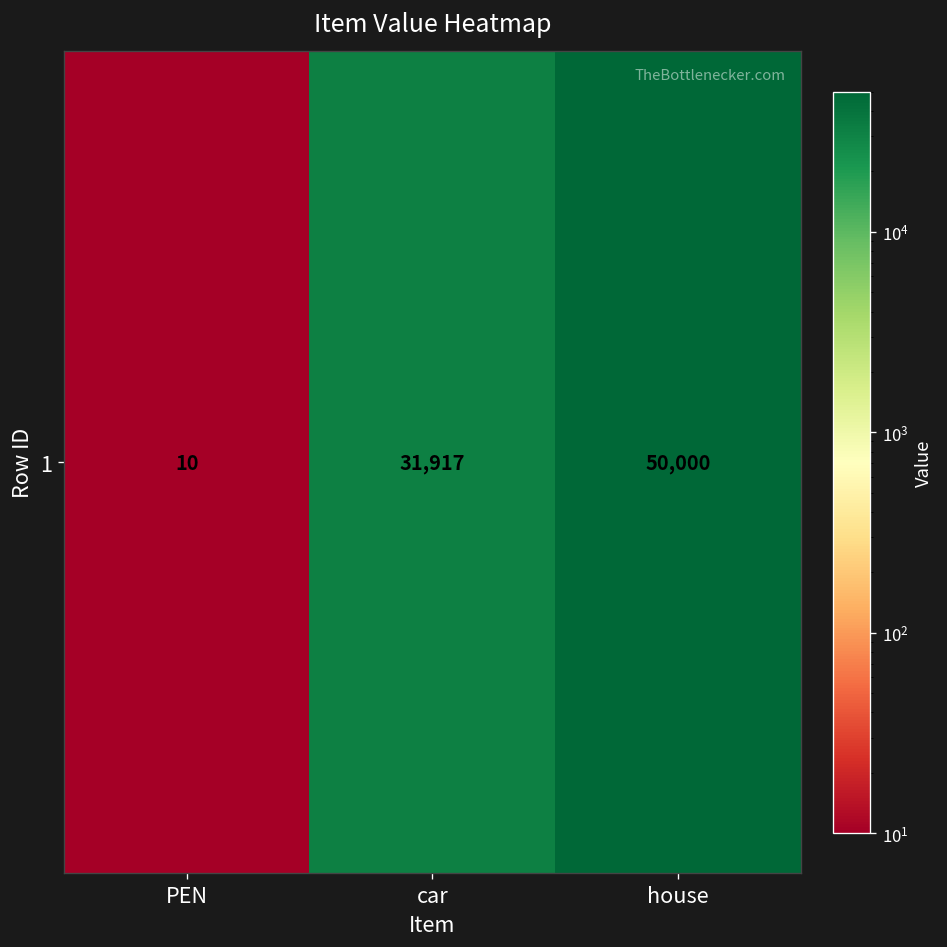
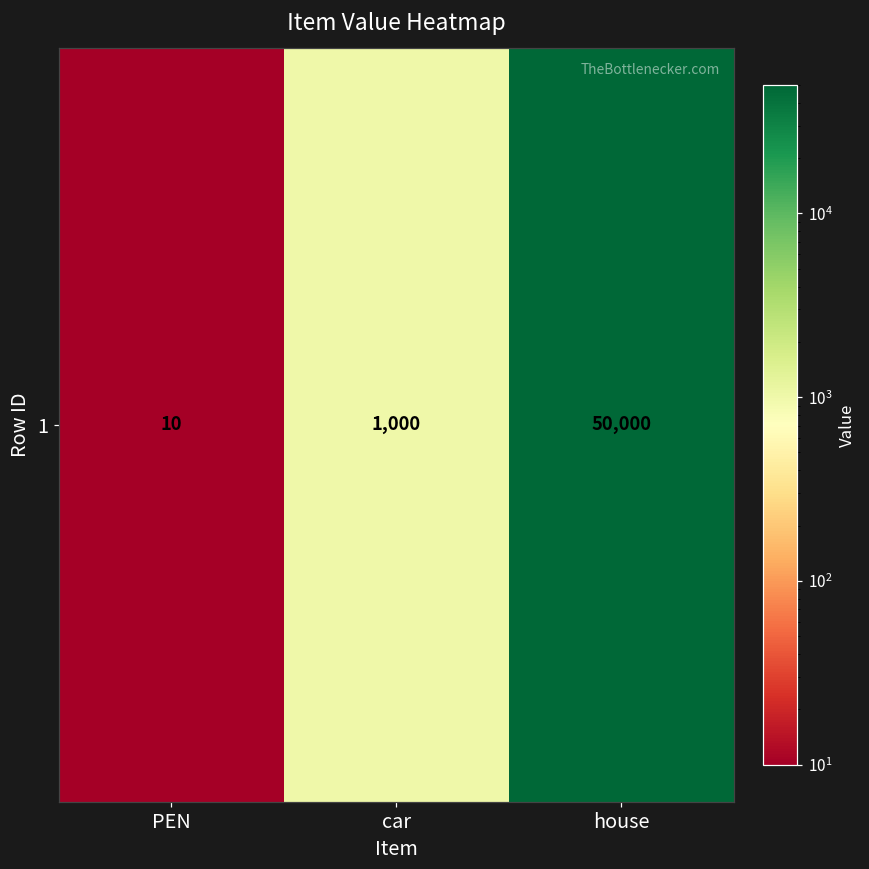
  {
    "1": {
      "PEN": "10",
-     "car": "31,917"
+     "car": "1,000"
    }
  }
